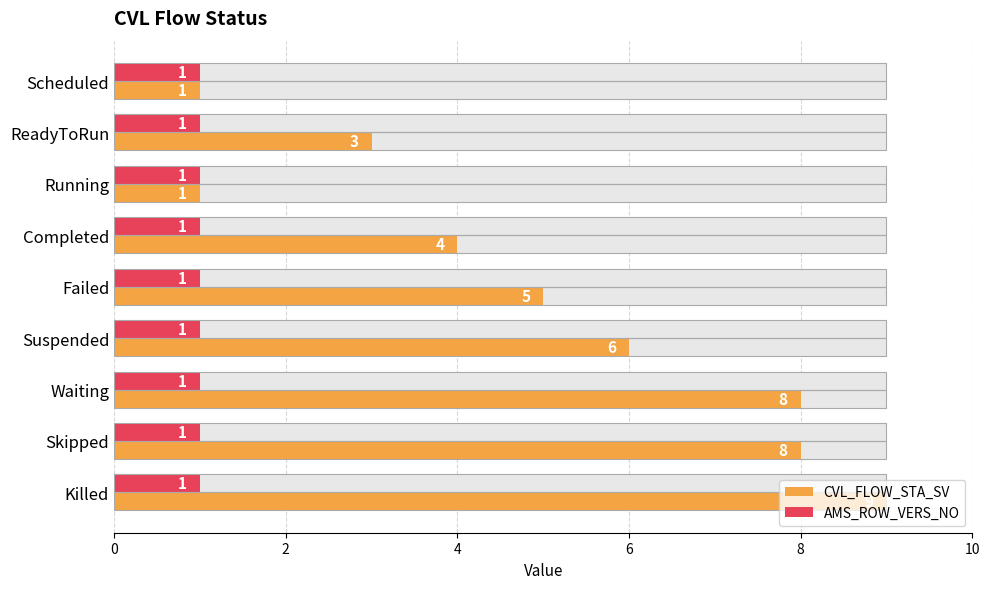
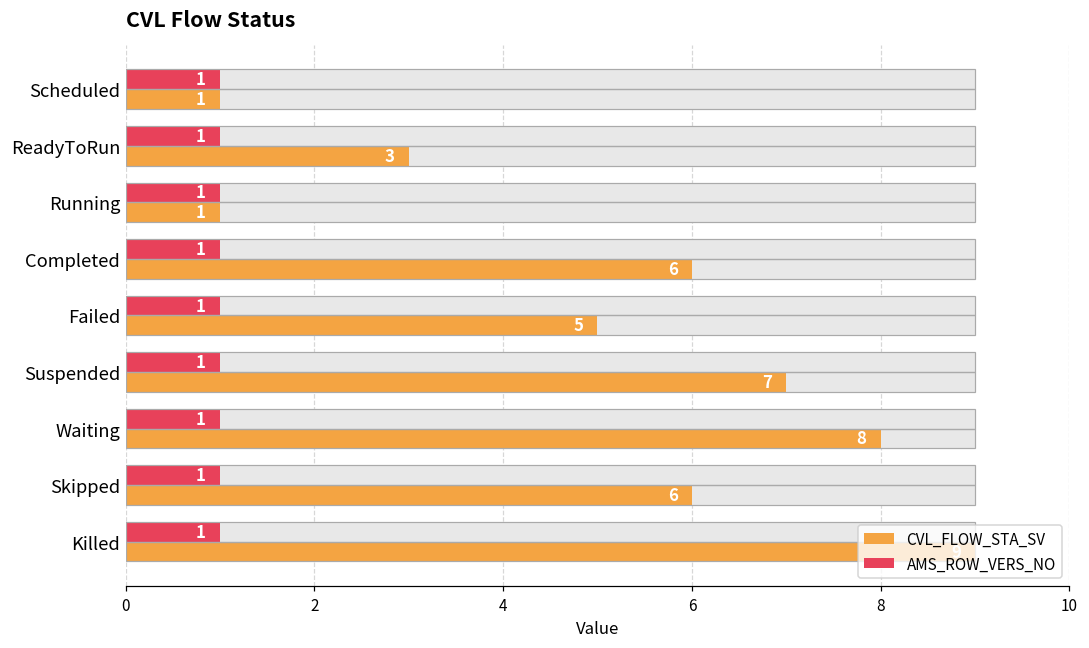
  {
    "CVL_FLOW_STA_SV": {
-     "Completed": 4,
-     "Suspended": 6,
-     "Skipped": 8
+     "Completed": 6,
+     "Suspended": 7,
+     "Skipped": 6
    }
  }
